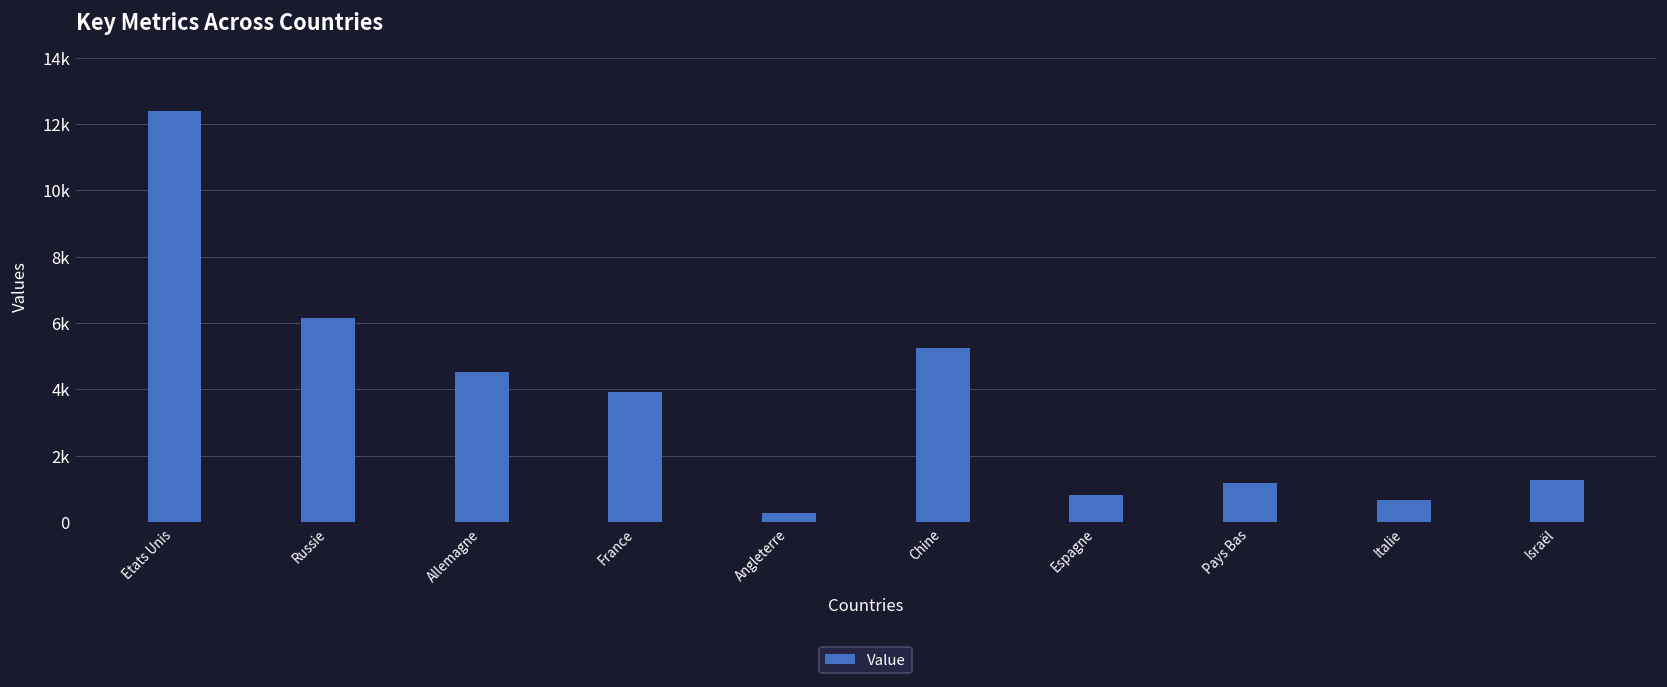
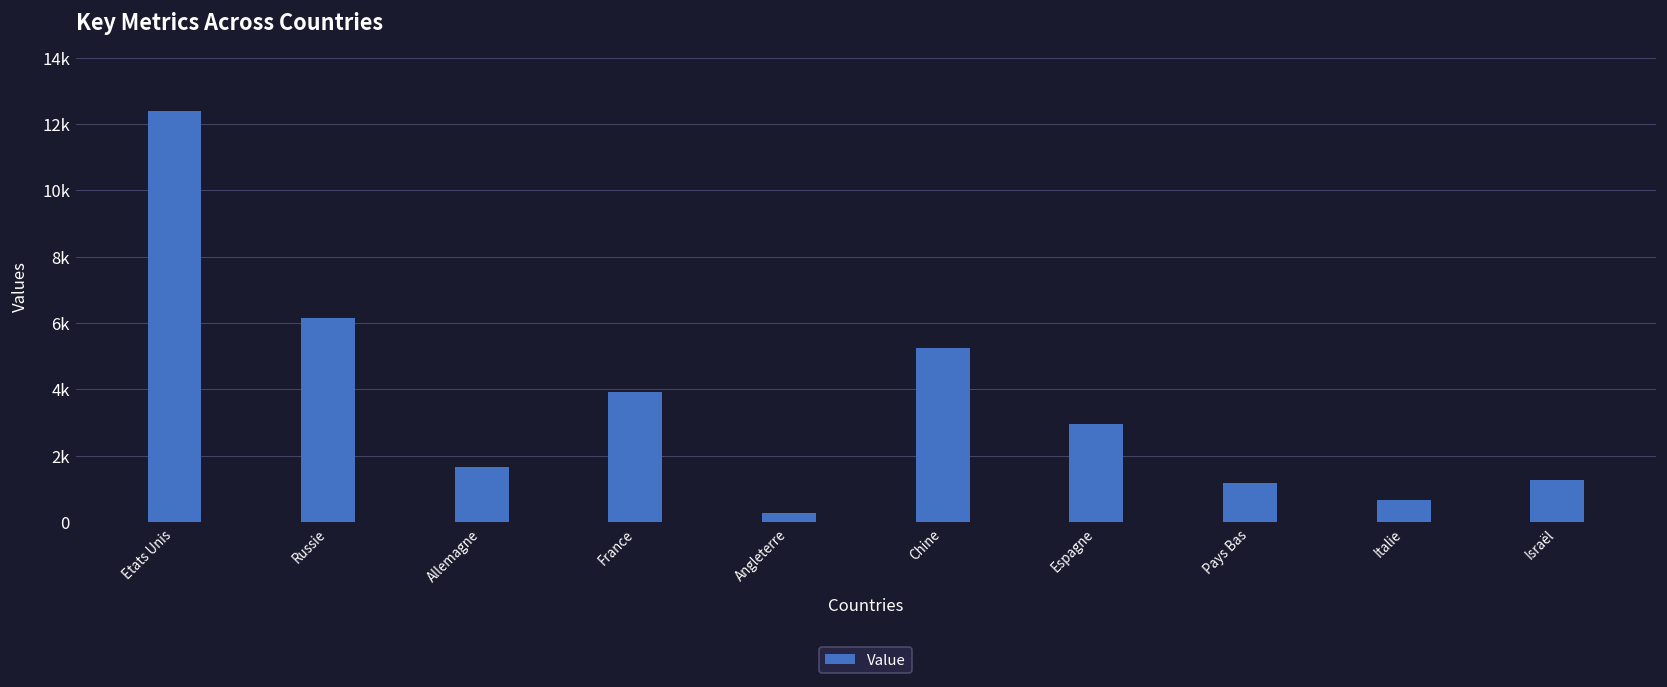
  {
    "Etats Unis": 12400,
    "Russie": 6100,
-   "Allemagne": 4500,
+   "Allemagne": 1700,
    "France": 3900,
    "Angleterre": 300,
    "Chine": 5200,
-   "Espagne": 800,
+   "Espagne": 2900,
    "Pays Bas": 1200,
    "Italie": 700,
    "Israël": 1300
  }
